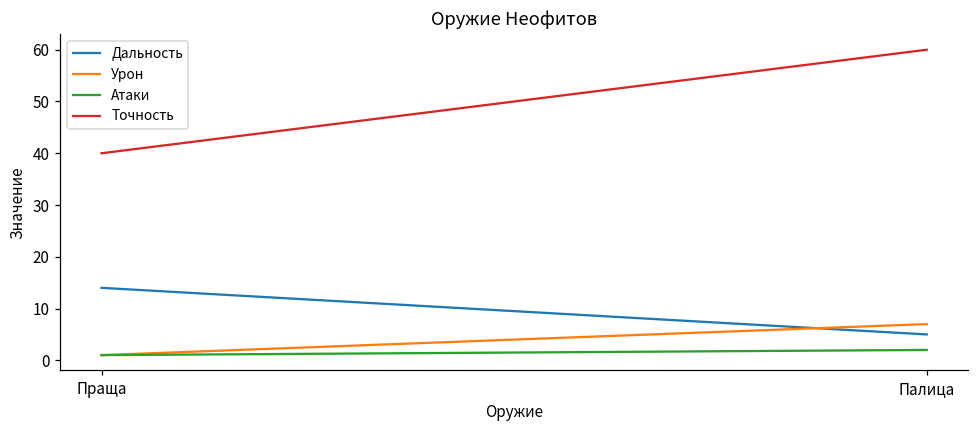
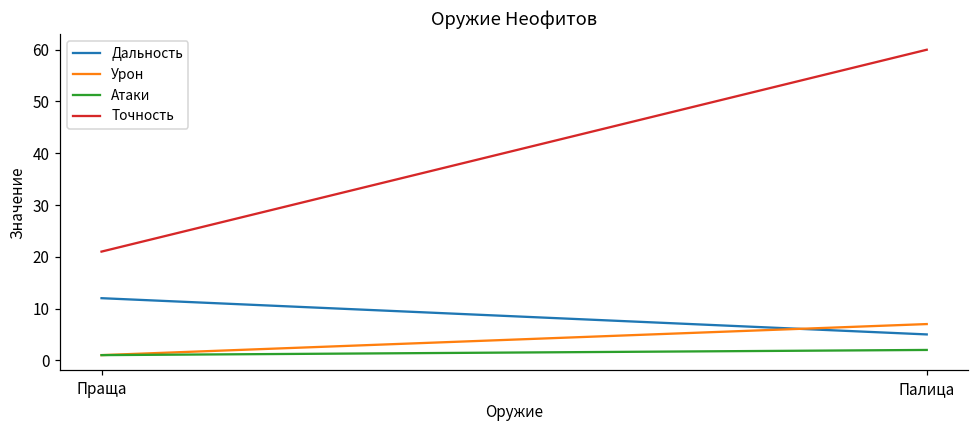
  {
    "Дальность": {
-     "Праща": 14,
+     "Праща": 12,
      "Палица": 5
    },
    "Урон": {
      "Палица": 7
    },
    "Атаки": {
      "Палица": 2
    },
    "Точность": {
-     "Праща": 40,
+     "Праща": 21,
      "Палица": 60
    }
  }
